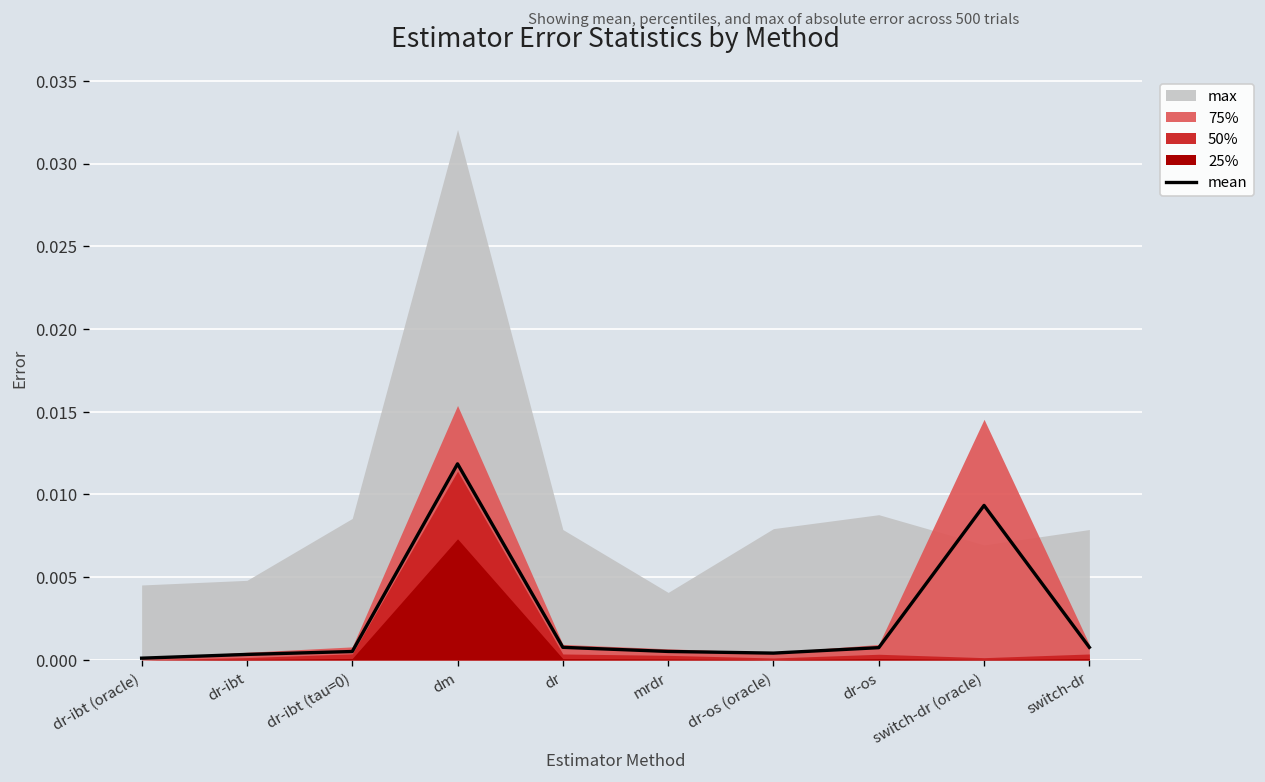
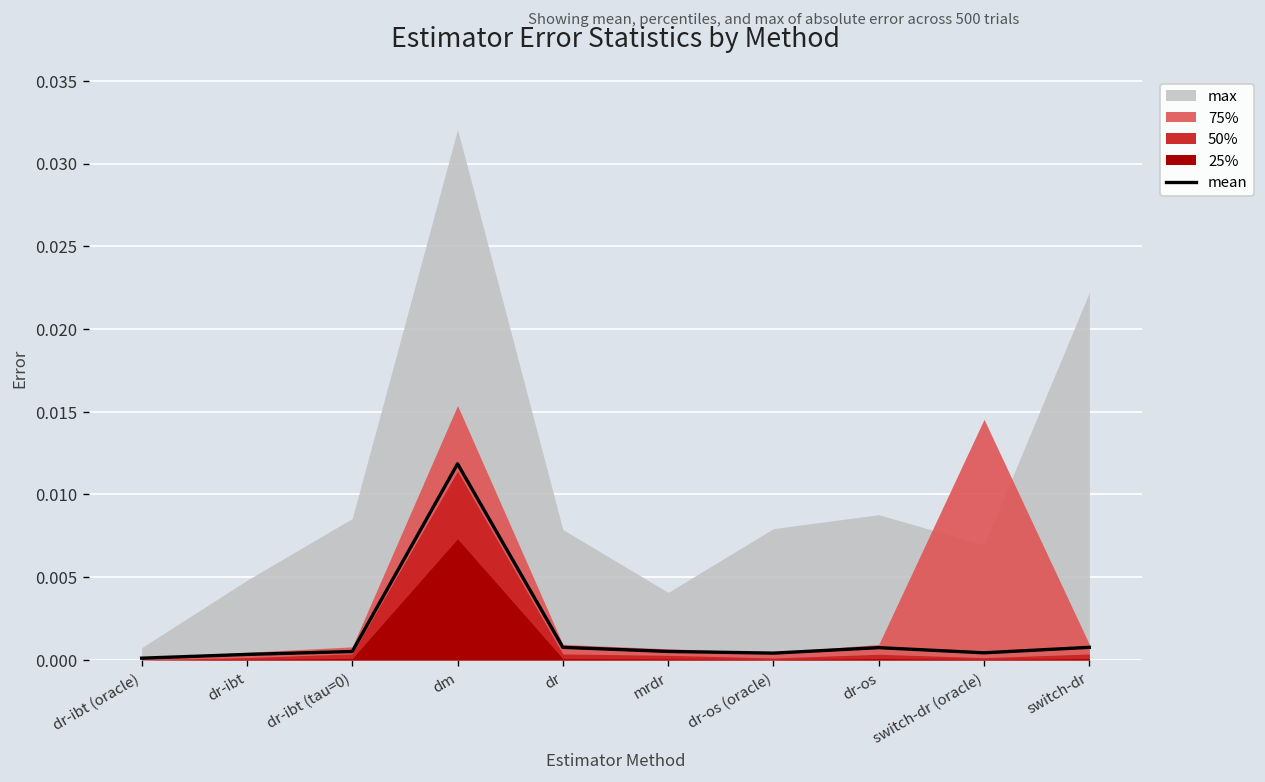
  {
    "max": {
-     "dr-ibt (oracle)": 0.0045,
+     "dr-ibt (oracle)": 0.0007,
      "dr-ibt": 0.0048,
      "dr-ibt (tau=0)": 0.0086,
      "dm": 0.0321,
      "dr": 0.0079,
      "mrdr": 0.0041,
      "dr-os (oracle)": 0.0079,
      "dr-os": 0.0088,
      "switch-dr (oracle)": 0.0069,
-     "switch-dr": 0.0079
+     "switch-dr": 0.0222
    },
    "mean": {
      "dm": 0.0119,
      "dr-os": 0.0007,
-     "switch-dr (oracle)": 0.0093
+     "switch-dr (oracle)": 0.0004
    },
    "75%": {
      "dr-ibt (tau=0)": 0.0008,
      "dm": 0.0154,
      "dr-os": 0.0009,
      "switch-dr (oracle)": 0.0145
    }
  }
